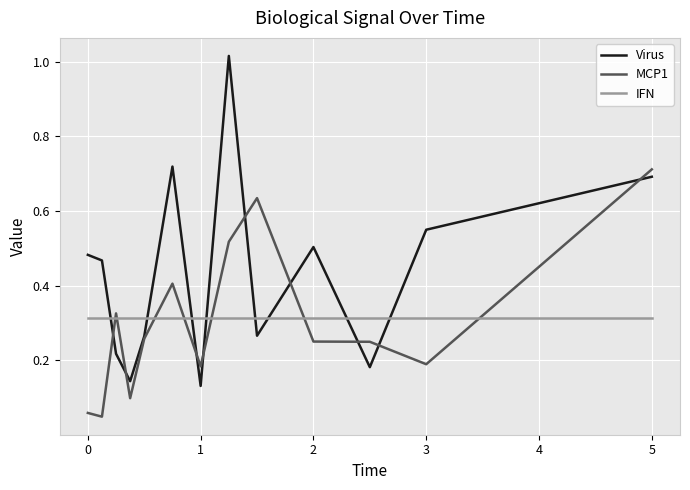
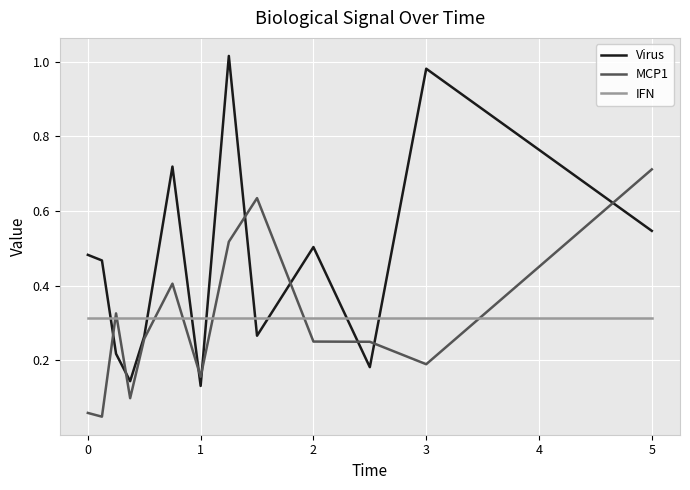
  {
    "Virus": {
      "0": 0.48,
      "1": 0.13,
      "2": 0.50,
-     "3": 0.55,
-     "5": 0.69
+     "3": 0.98,
+     "5": 0.55
    },
    "MCP1": {
      "0": 0.06,
-     "1": 0.18,
+     "1": 0.16,
      "2": 0.25,
      "3": 0.19,
      "5": 0.71
    },
    "IFN": {
      "0": 0.31,
      "1": 0.31,
      "2": 0.31,
      "3": 0.31,
      "5": 0.31
    }
  }
